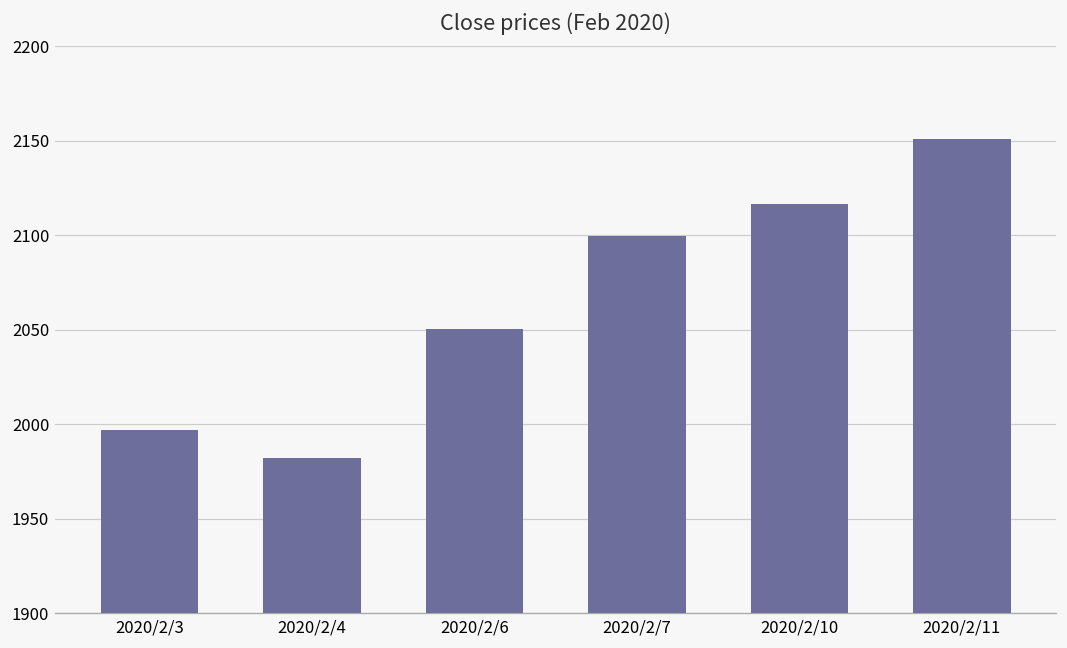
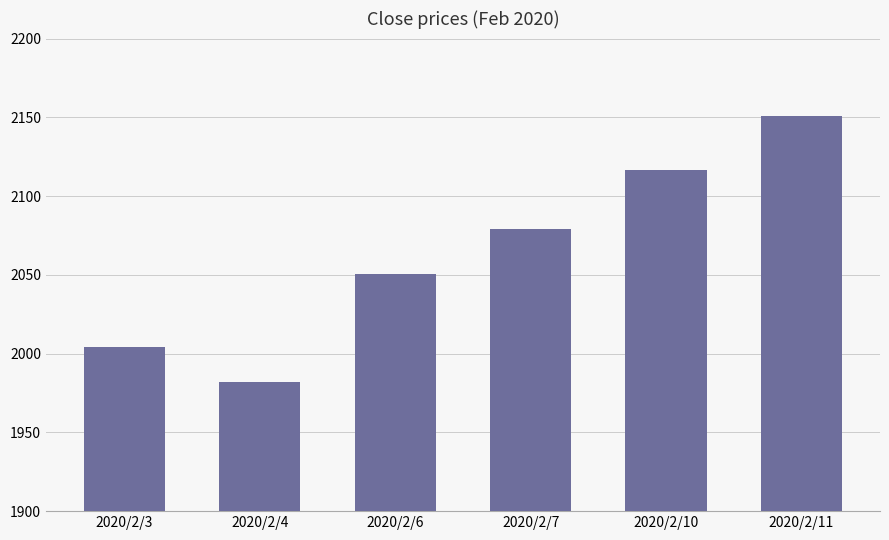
  {
-   "2020/2/3": 1997,
+   "2020/2/3": 2004,
    "2020/2/4": 1982,
    "2020/2/6": 2050,
-   "2020/2/7": 2100,
+   "2020/2/7": 2079,
    "2020/2/10": 2116,
    "2020/2/11": 2151
  }
